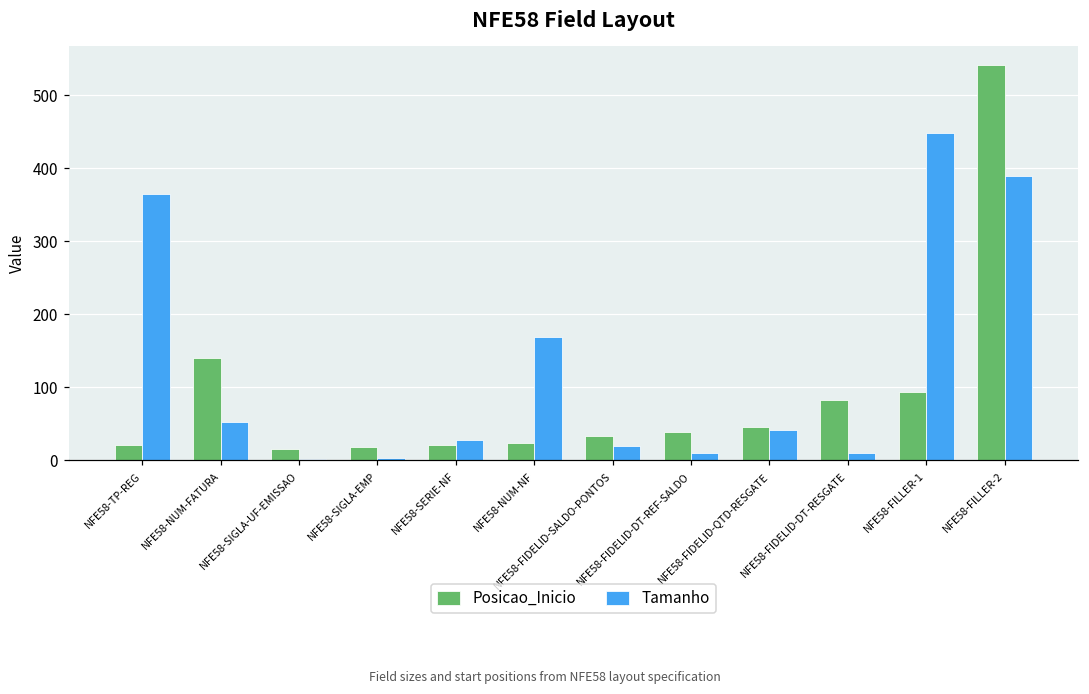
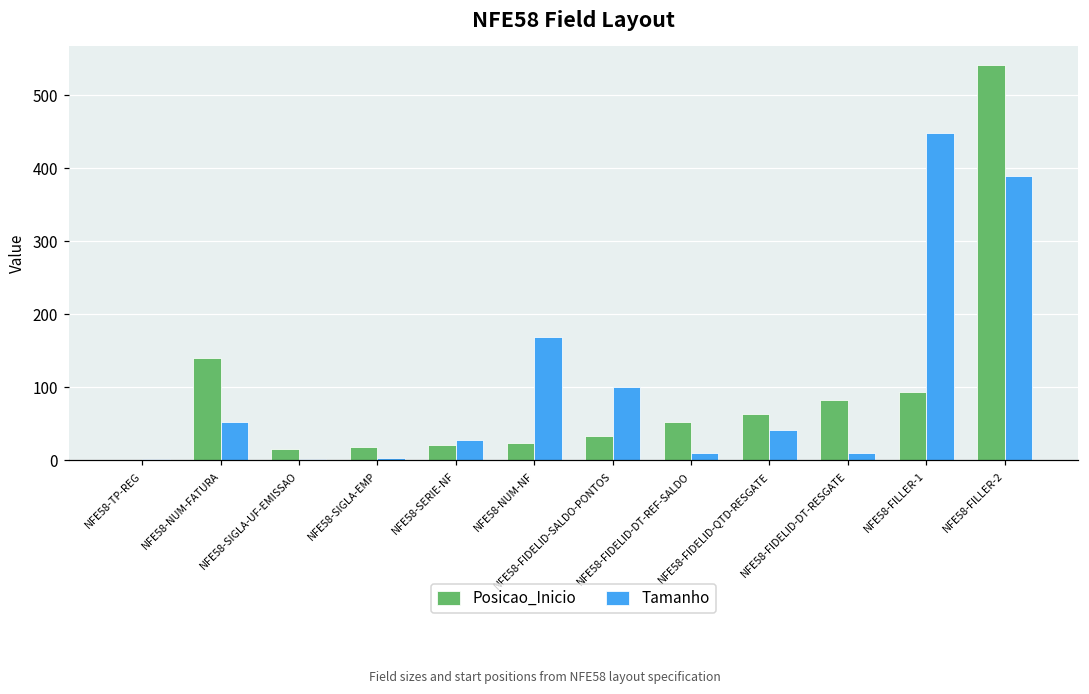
  {
    "Posicao_Inicio": {
-     "NFE58-TP-REG": 20,
+     "NFE58-TP-REG": 0,
      "NFE58-NUM-FATURA": 140,
      "NFE58-SIGLA-UF-EMISSAO": 20,
      "NFE58-SIGLA-EMP": 20,
      "NFE58-SERIE-NF": 20,
      "NFE58-NUM-NF": 20,
      "NFE58-FIDELID-SALDO-PONTOS": 30,
-     "NFE58-FIDELID-DT-REF-SALDO": 40,
-     "NFE58-FIDELID-QTD-RESGATE": 50,
+     "NFE58-FIDELID-DT-REF-SALDO": 50,
+     "NFE58-FIDELID-QTD-RESGATE": 60,
      "NFE58-FIDELID-DT-RESGATE": 80,
      "NFE58-FILLER-1": 90,
      "NFE58-FILLER-2": 540
    },
    "Tamanho": {
-     "NFE58-TP-REG": 370,
+     "NFE58-TP-REG": 0,
      "NFE58-NUM-FATURA": 50,
      "NFE58-SERIE-NF": 30,
      "NFE58-NUM-NF": 170,
-     "NFE58-FIDELID-SALDO-PONTOS": 20,
+     "NFE58-FIDELID-SALDO-PONTOS": 100,
      "NFE58-FIDELID-DT-REF-SALDO": 10,
      "NFE58-FIDELID-QTD-RESGATE": 40,
      "NFE58-FIDELID-DT-RESGATE": 10,
      "NFE58-FILLER-1": 450,
      "NFE58-FILLER-2": 390
    }
  }
